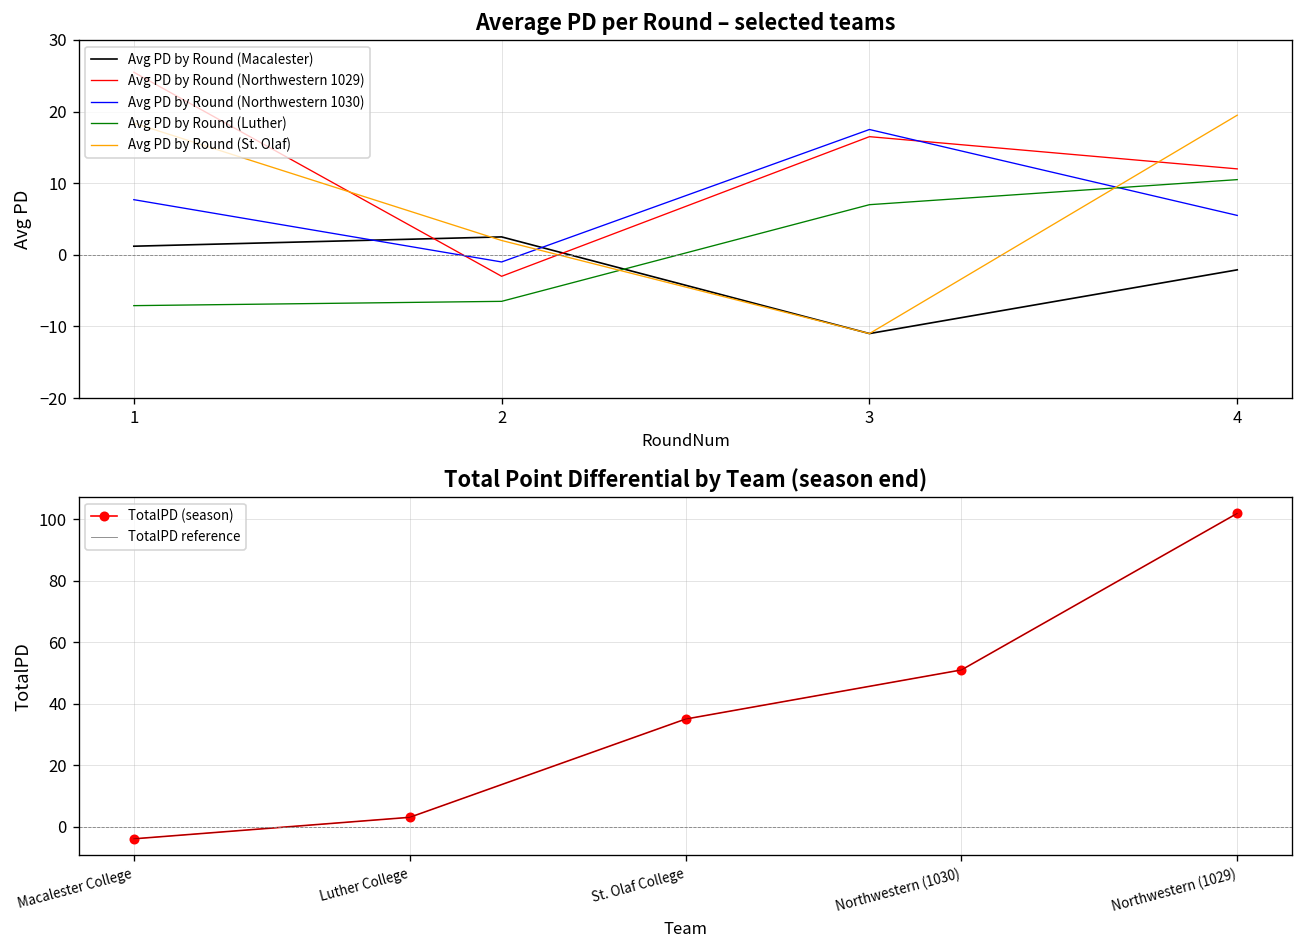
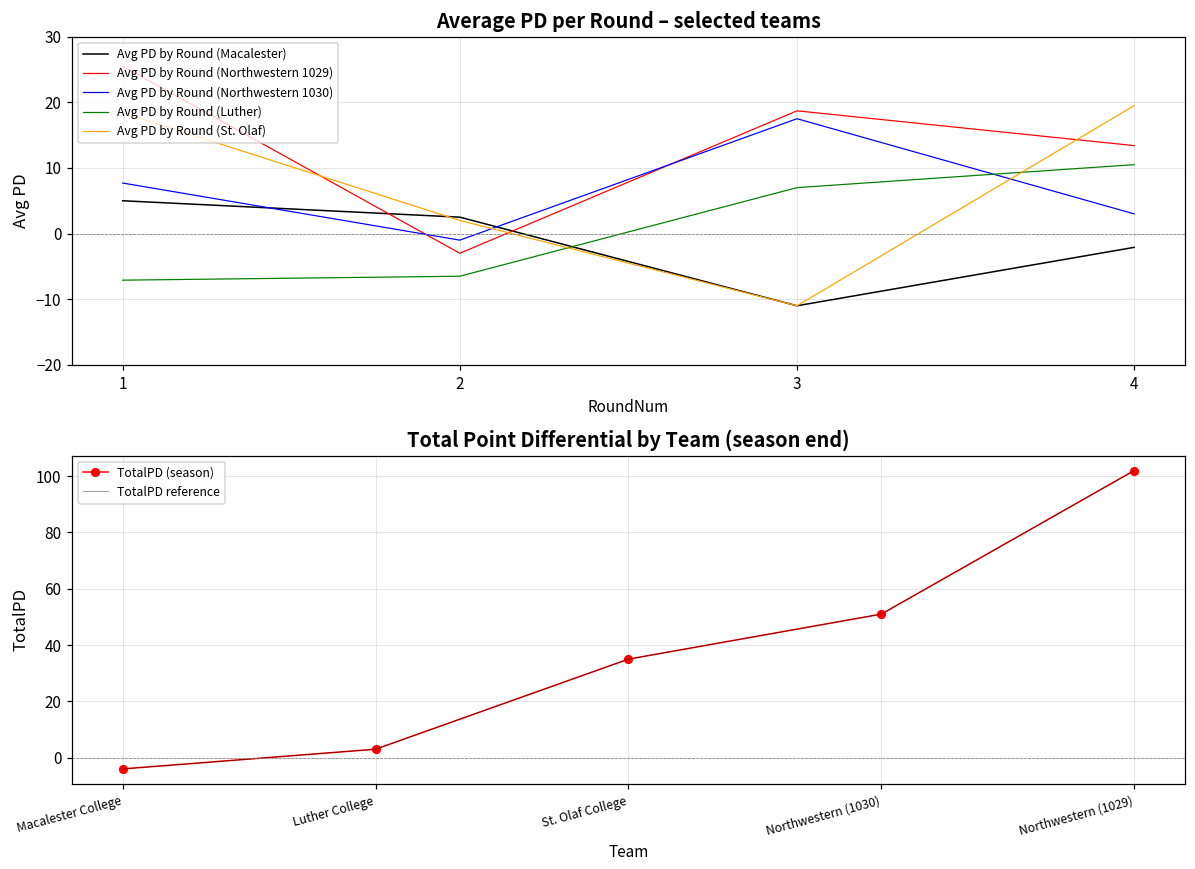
  {
    "Average PD per Round – selected teams": {
      "Avg PD by Round (Macalester)": {
-       "1": 1,
+       "1": 5,
        "2": 3,
        "4": -2
      },
      "Avg PD by Round (Northwestern 1029)": {
        "2": -3,
-       "3": 17,
-       "4": 12
+       "3": 19,
+       "4": 13
      },
      "Avg PD by Round (Northwestern 1030)": {
        "1": 8,
        "2": -1,
        "3": 18,
-       "4": 6
+       "4": 3
      },
      "Avg PD by Round (Luther)": {
        "1": -7,
        "2": -7,
        "3": 7,
        "4": 11
      },
      "Avg PD by Round (St. Olaf)": {
        "2": 2,
        "4": 20
      }
    },
    "Total Point Differential by Team (season end)": {
      "Macalester College": -4,
      "Luther College": 3,
      "St. Olaf College": 35,
      "Northwestern (1030)": 51,
      "Northwestern (1029)": 102
    }
  }
